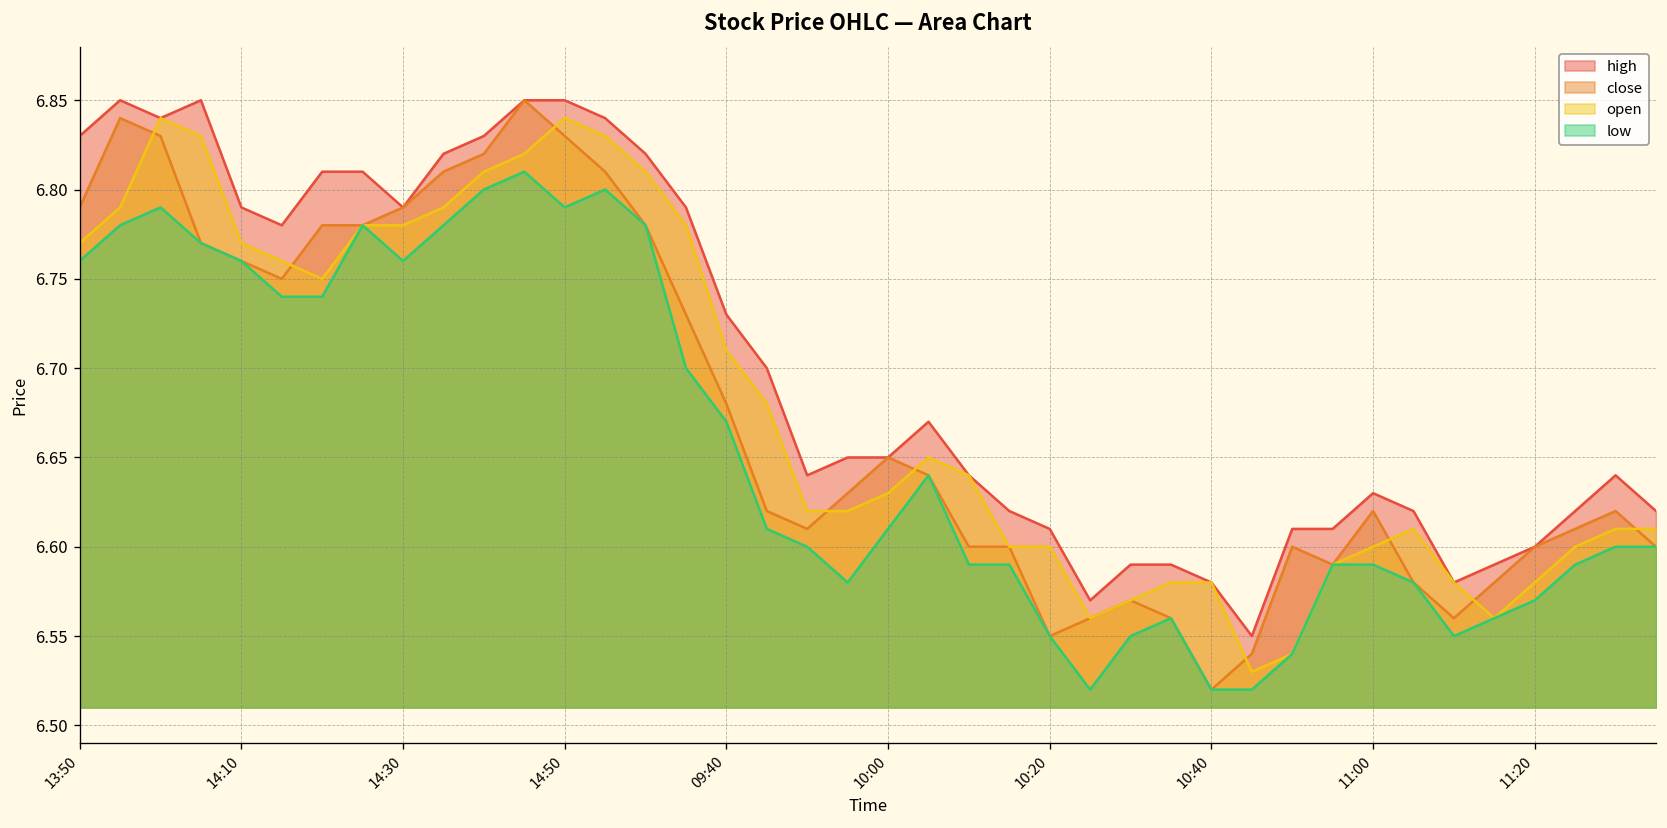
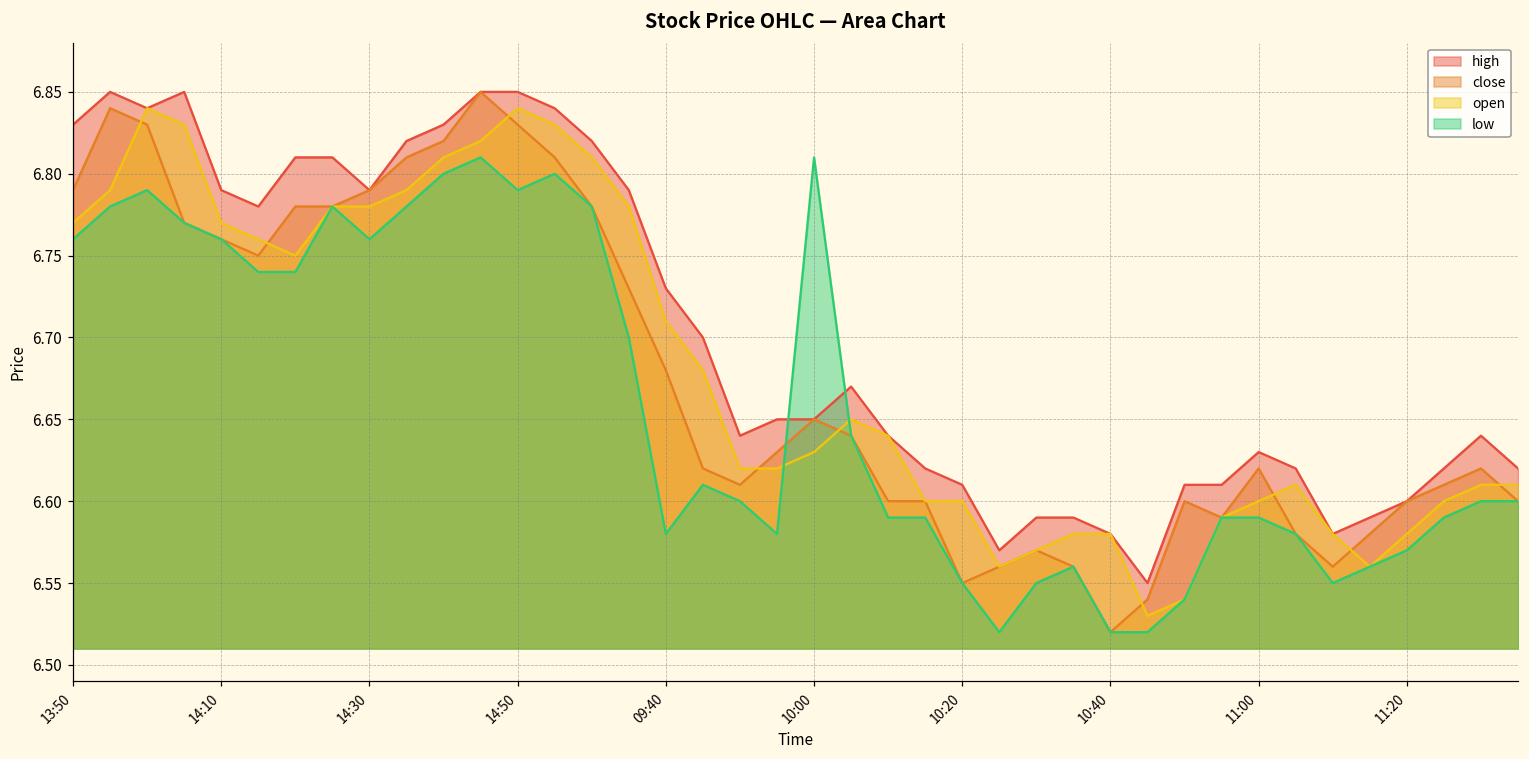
  {
    "low": {
      "13:50": 6.76,
      "14:30": 6.76,
      "14:50": 6.79,
-     "09:40": 6.67,
-     "10:00": 6.61,
+     "09:40": 6.58,
+     "10:00": 6.81,
      "11:00": 6.59,
      "11:20": 6.57
    }
  }
